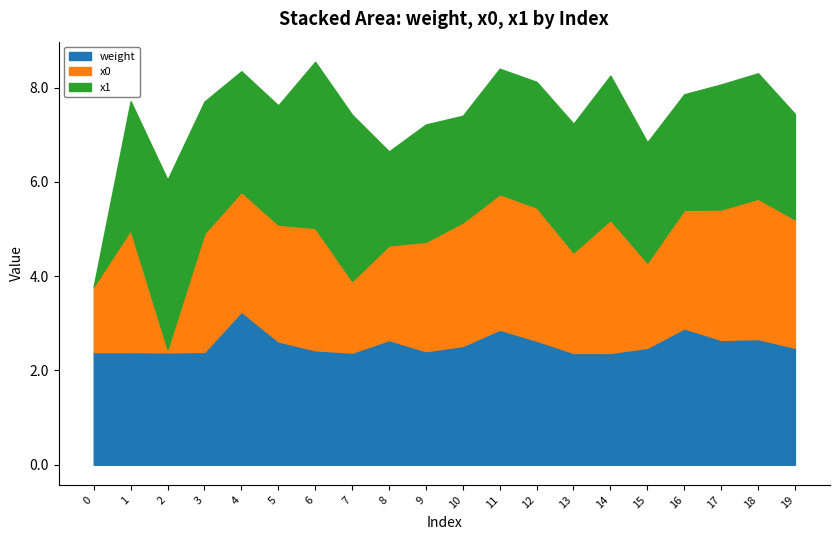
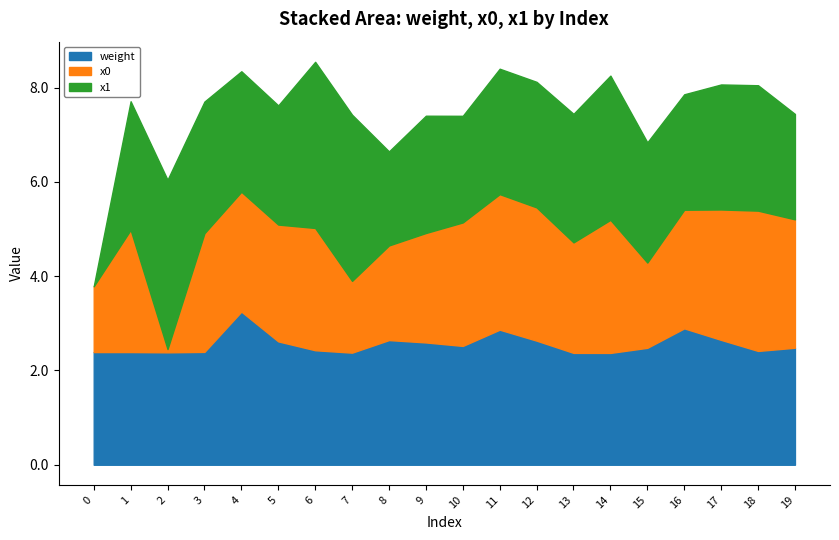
  {
    "weight": {
      "0": 2.4,
      "1": 2.4,
      "2": 2.4,
      "3": 2.4,
      "4": 3.2,
      "5": 2.6,
      "6": 2.4,
      "7": 2.4,
      "8": 2.6,
-     "9": 2.4,
+     "9": 2.6,
      "10": 2.5,
      "11": 2.9,
      "12": 2.6,
      "13": 2.4,
      "14": 2.4,
      "15": 2.5,
      "16": 2.9,
      "17": 2.6,
-     "18": 2.7,
+     "18": 2.4,
      "19": 2.5
    },
    "x0": {
      "1": 5.0,
      "2": 2.5,
      "3": 4.9,
      "4": 5.8,
      "5": 5.1,
      "6": 5.0,
      "7": 3.9,
      "8": 4.7,
      "10": 5.1,
      "11": 5.7,
      "12": 5.5,
-     "13": 2.1,
+     "13": 2.3,
      "14": 5.2,
      "15": 4.3,
      "16": 5.4,
      "17": 5.4,
      "19": 5.2
    },
    "x1": {
      "1": 2.7,
      "2": 3.6,
      "3": 2.8,
      "4": 2.6,
      "5": 2.5,
      "6": 3.5,
      "7": 3.5,
      "8": 2.0,
      "9": 2.5,
      "10": 2.3,
      "11": 2.7,
      "12": 2.7,
      "13": 2.7,
      "14": 3.1,
      "15": 2.6,
      "16": 2.4,
      "17": 2.7,
      "18": 2.7,
      "19": 2.2
    }
  }
